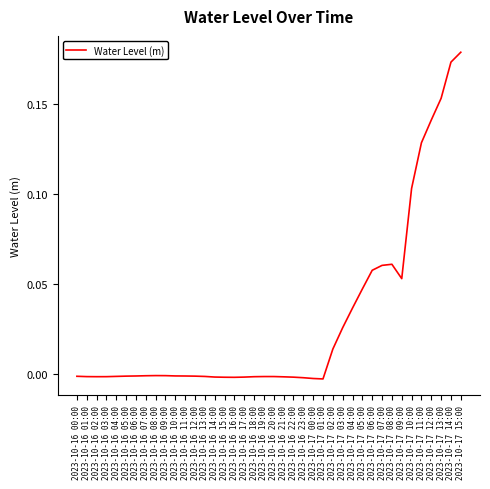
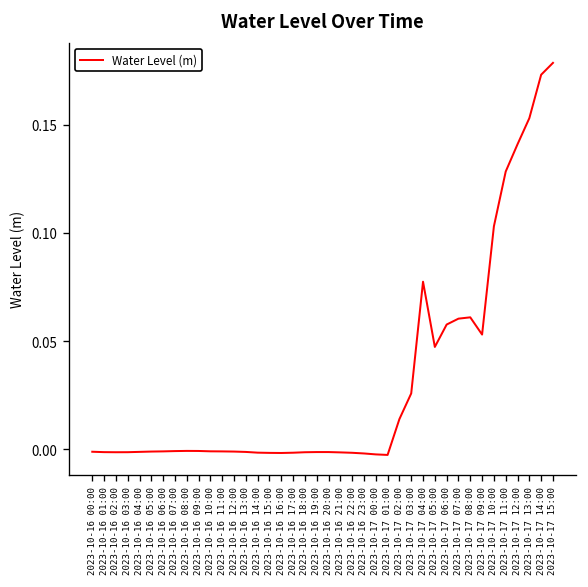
  {
    "2023-10-16 00:00": -0.001,
    "2023-10-16 01:00": -0.001,
    "2023-10-16 02:00": -0.001,
    "2023-10-16 03:00": -0.001,
    "2023-10-16 04:00": -0.001,
    "2023-10-16 05:00": -0.001,
    "2023-10-16 06:00": -0.001,
    "2023-10-16 07:00": -0.001,
    "2023-10-16 08:00": -0.001,
    "2023-10-16 09:00": -0.001,
    "2023-10-16 10:00": -0.001,
    "2023-10-16 11:00": -0.001,
    "2023-10-16 12:00": -0.001,
    "2023-10-16 13:00": -0.001,
    "2023-10-16 14:00": -0.002,
    "2023-10-16 15:00": -0.002,
    "2023-10-16 16:00": -0.002,
    "2023-10-16 17:00": -0.002,
    "2023-10-16 18:00": -0.001,
    "2023-10-16 19:00": -0.001,
    "2023-10-16 20:00": -0.001,
    "2023-10-16 21:00": -0.001,
    "2023-10-16 22:00": -0.002,
    "2023-10-16 23:00": -0.002,
    "2023-10-17 00:00": -0.002,
    "2023-10-17 01:00": -0.003,
    "2023-10-17 02:00": 0.014,
    "2023-10-17 03:00": 0.026,
-   "2023-10-17 04:00": 0.037,
+   "2023-10-17 04:00": 0.077,
    "2023-10-17 05:00": 0.047,
    "2023-10-17 06:00": 0.058,
    "2023-10-17 07:00": 0.060,
    "2023-10-17 08:00": 0.061,
    "2023-10-17 09:00": 0.053,
    "2023-10-17 10:00": 0.103,
    "2023-10-17 11:00": 0.128,
    "2023-10-17 12:00": 0.141,
    "2023-10-17 13:00": 0.153,
    "2023-10-17 14:00": 0.173,
    "2023-10-17 15:00": 0.179
  }
